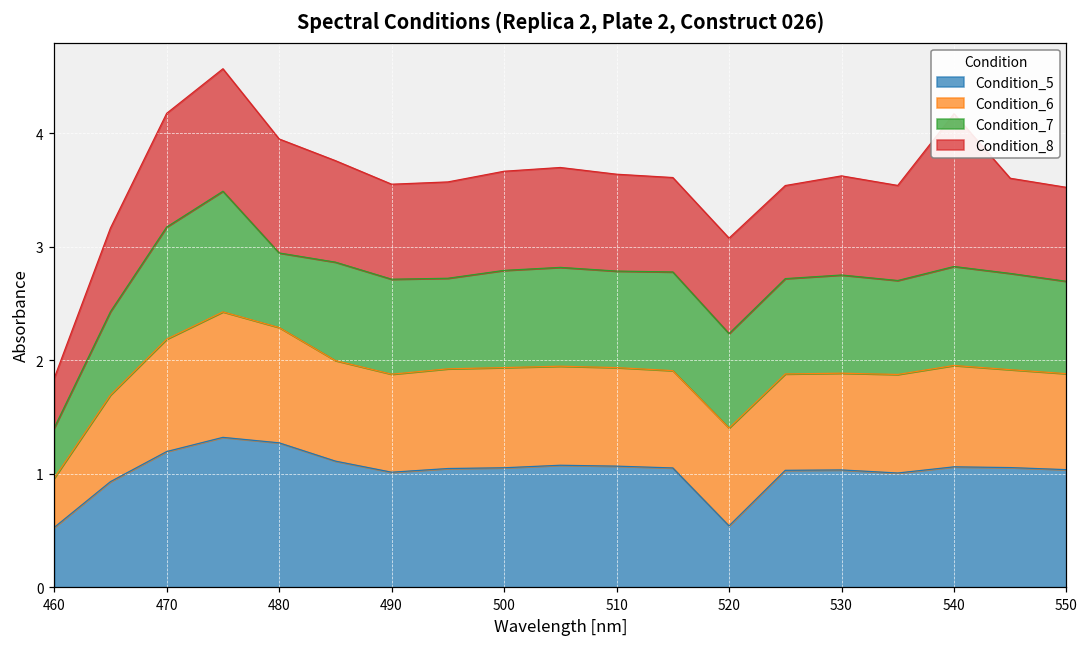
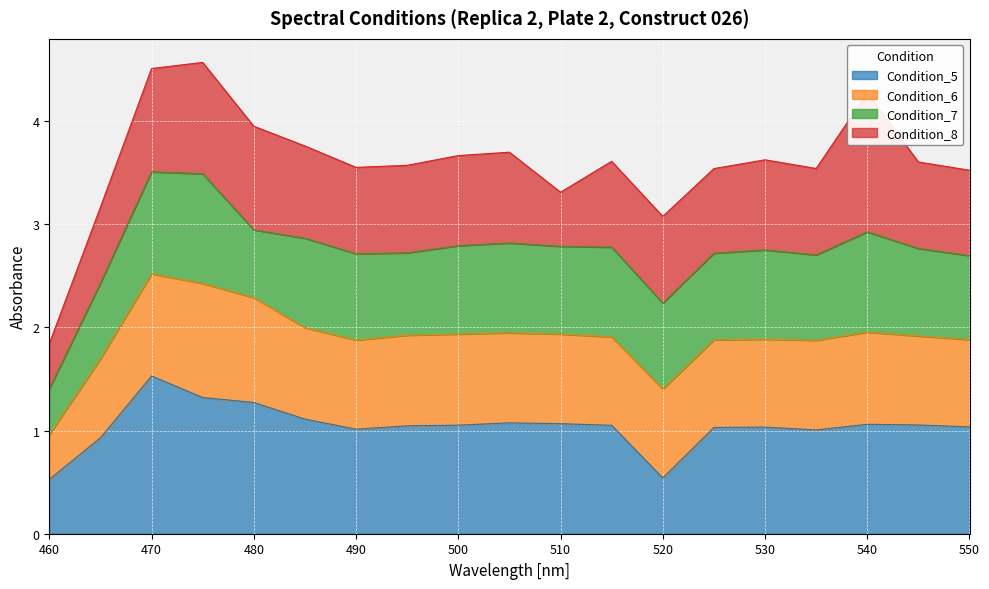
  {
    "Condition_5": {
      "460": 0.53,
-     "470": 1.20,
+     "470": 1.53,
      "480": 1.27,
      "490": 1.01,
      "500": 1.05,
      "510": 1.07,
      "520": 0.54,
      "530": 1.03,
      "540": 1.06,
      "550": 1.04
    },
    "Condition_6": {
      "460": 0.43,
      "470": 0.99,
      "480": 1.02,
      "490": 0.86,
      "500": 0.88,
      "510": 0.87,
      "520": 0.86,
      "530": 0.85,
      "540": 0.89,
      "550": 0.85
    },
    "Condition_7": {
      "460": 0.44,
      "470": 0.99,
      "480": 0.66,
      "490": 0.84,
      "500": 0.86,
      "510": 0.85,
      "520": 0.83,
      "530": 0.87,
-     "540": 0.87,
+     "540": 0.97,
      "550": 0.81
    },
    "Condition_8": {
      "460": 0.44,
      "470": 1.00,
      "480": 1.00,
      "490": 0.84,
      "500": 0.87,
-     "510": 0.85,
+     "510": 0.52,
      "520": 0.84,
      "530": 0.87,
      "550": 0.83
    }
  }
